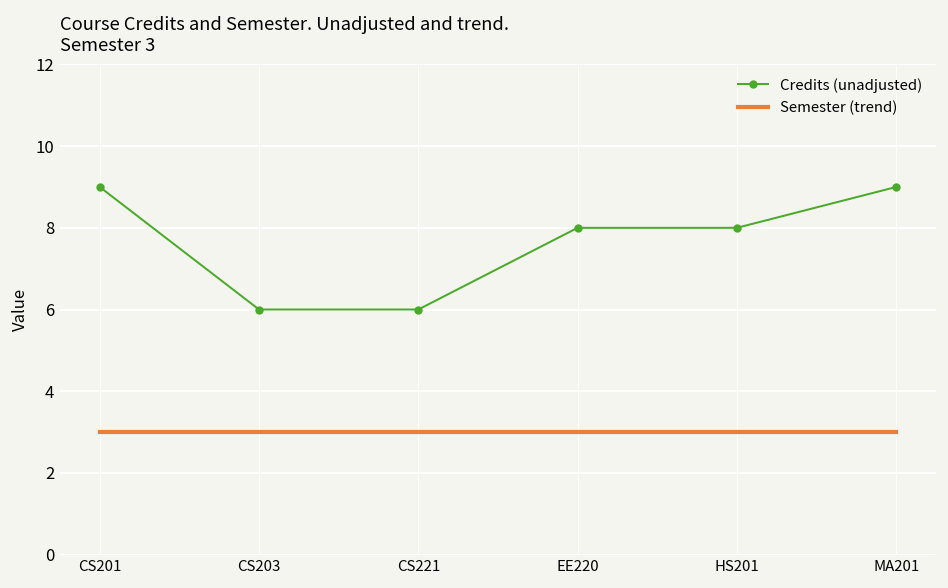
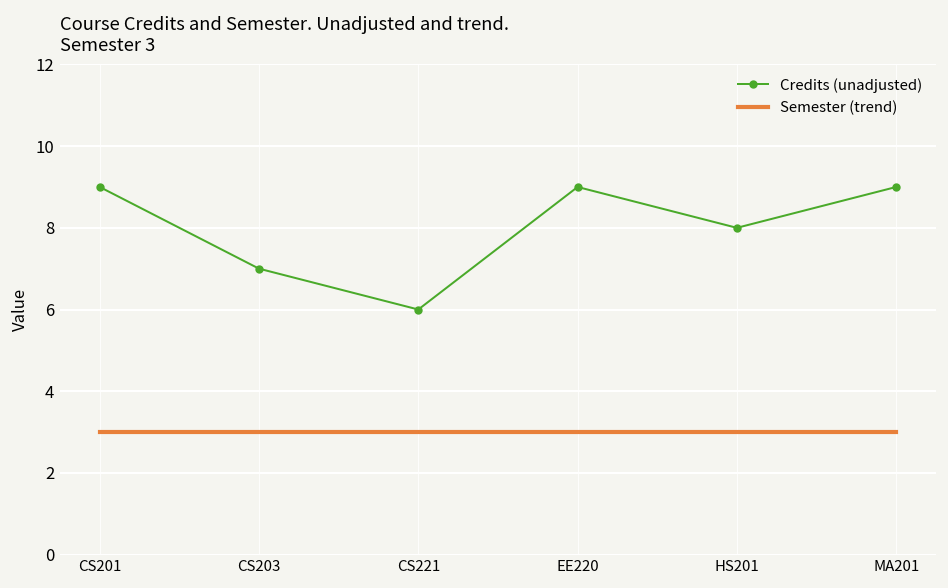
  {
    "Credits (unadjusted)": {
      "CS201": 9,
-     "CS203": 6,
+     "CS203": 7,
      "CS221": 6,
-     "EE220": 8,
+     "EE220": 9,
      "HS201": 8,
      "MA201": 9
    },
    "Semester (trend)": {
      "CS201": 3,
      "CS203": 3,
      "CS221": 3,
      "EE220": 3,
      "HS201": 3,
      "MA201": 3
    }
  }
